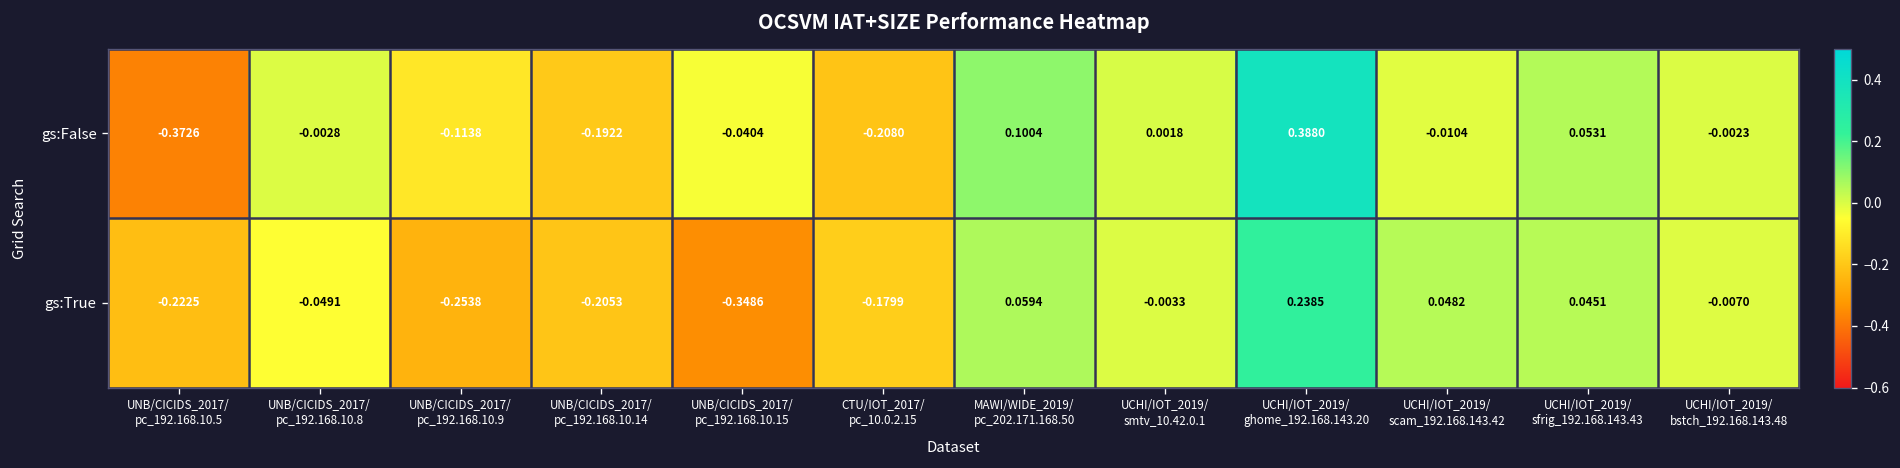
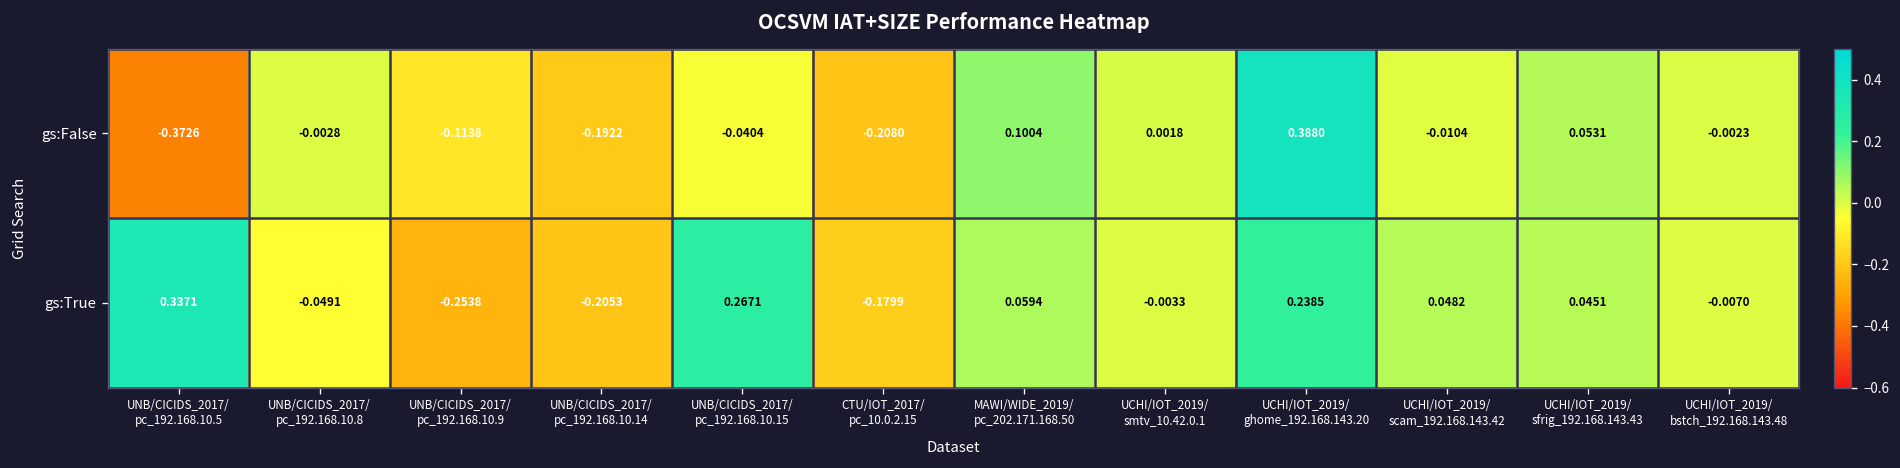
  {
    "gs:False": {
      "UNB/CICIDS_2017/ pc_192.168.10.5": -0.3726,
      "UNB/CICIDS_2017/ pc_192.168.10.8": -0.0028,
      "UNB/CICIDS_2017/ pc_192.168.10.9": -0.1138,
      "UNB/CICIDS_2017/ pc_192.168.10.14": -0.1922,
      "UNB/CICIDS_2017/ pc_192.168.10.15": -0.0404,
      "CTU/IOT_2017/ pc_10.0.2.15": -0.2080,
      "MAWI/WIDE_2019/ pc_202.171.168.50": 0.1004,
      "UCHI/IOT_2019/ smtv_10.42.0.1": 0.0018,
      "UCHI/IOT_2019/ ghome_192.168.143.20": 0.3880,
      "UCHI/IOT_2019/ scam_192.168.143.42": -0.0104,
      "UCHI/IOT_2019/ sfrig_192.168.143.43": 0.0531,
      "UCHI/IOT_2019/ bstch_192.168.143.48": -0.0023
    },
    "gs:True": {
-     "UNB/CICIDS_2017/ pc_192.168.10.5": -0.2225,
+     "UNB/CICIDS_2017/ pc_192.168.10.5": 0.3371,
      "UNB/CICIDS_2017/ pc_192.168.10.8": -0.0491,
      "UNB/CICIDS_2017/ pc_192.168.10.9": -0.2538,
      "UNB/CICIDS_2017/ pc_192.168.10.14": -0.2053,
-     "UNB/CICIDS_2017/ pc_192.168.10.15": -0.3486,
+     "UNB/CICIDS_2017/ pc_192.168.10.15": 0.2671,
      "CTU/IOT_2017/ pc_10.0.2.15": -0.1799,
      "MAWI/WIDE_2019/ pc_202.171.168.50": 0.0594,
      "UCHI/IOT_2019/ smtv_10.42.0.1": -0.0033,
      "UCHI/IOT_2019/ ghome_192.168.143.20": 0.2385,
      "UCHI/IOT_2019/ scam_192.168.143.42": 0.0482,
      "UCHI/IOT_2019/ sfrig_192.168.143.43": 0.0451,
      "UCHI/IOT_2019/ bstch_192.168.143.48": -0.0070
    }
  }
